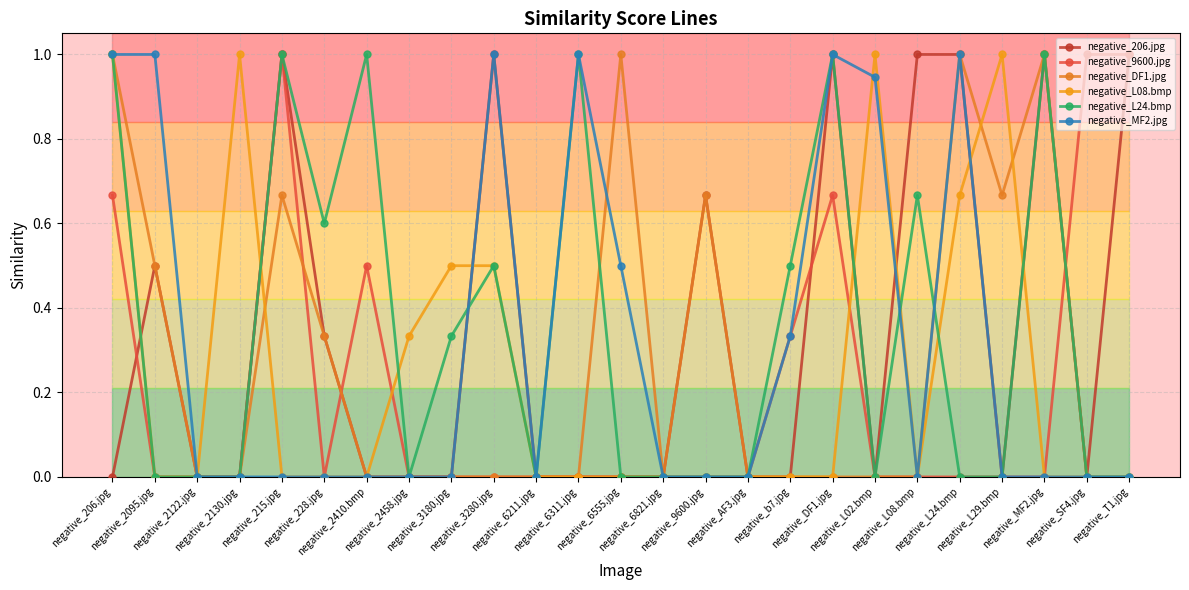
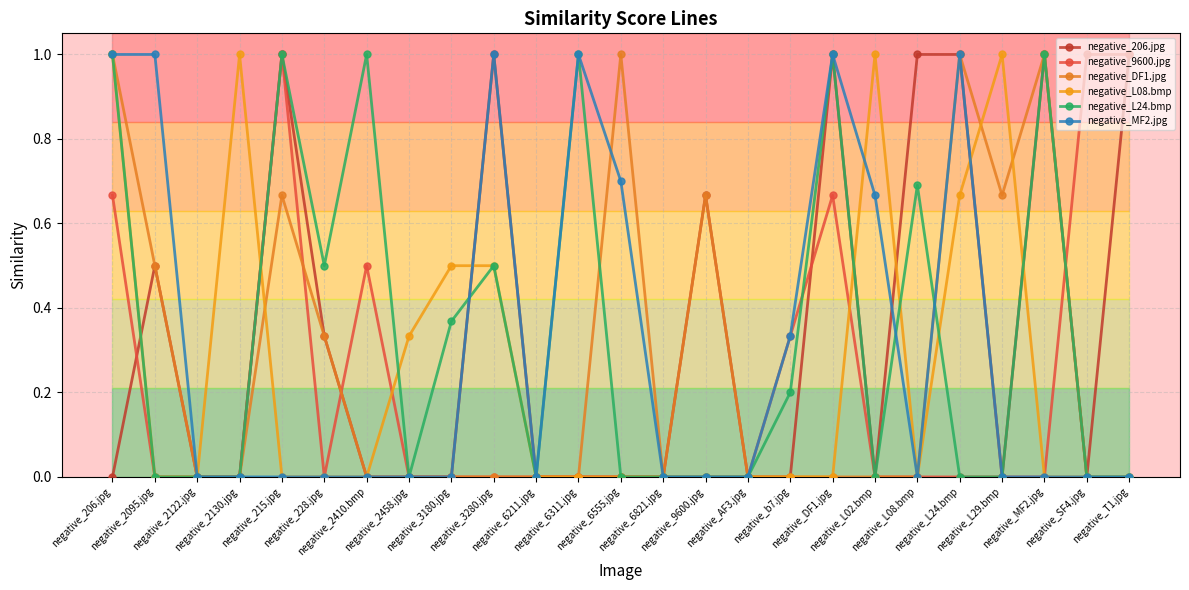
  {
    "negative_L24.bmp": {
-     "negative_228.jpg": 0.6,
+     "negative_228.jpg": 0.5,
      "negative_2410.bmp": 1.00,
-     "negative_3180.jpg": 0.33,
-     "negative_b7.jpg": 0.5,
-     "negative_L08.bmp": 0.67
+     "negative_3180.jpg": 0.37,
+     "negative_b7.jpg": 0.2,
+     "negative_L08.bmp": 0.69
    },
    "negative_MF2.jpg": {
      "negative_2095.jpg": 1.00,
-     "negative_6555.jpg": 0.5,
-     "negative_L02.bmp": 0.95
+     "negative_6555.jpg": 0.7,
+     "negative_L02.bmp": 0.67
    }
  }
